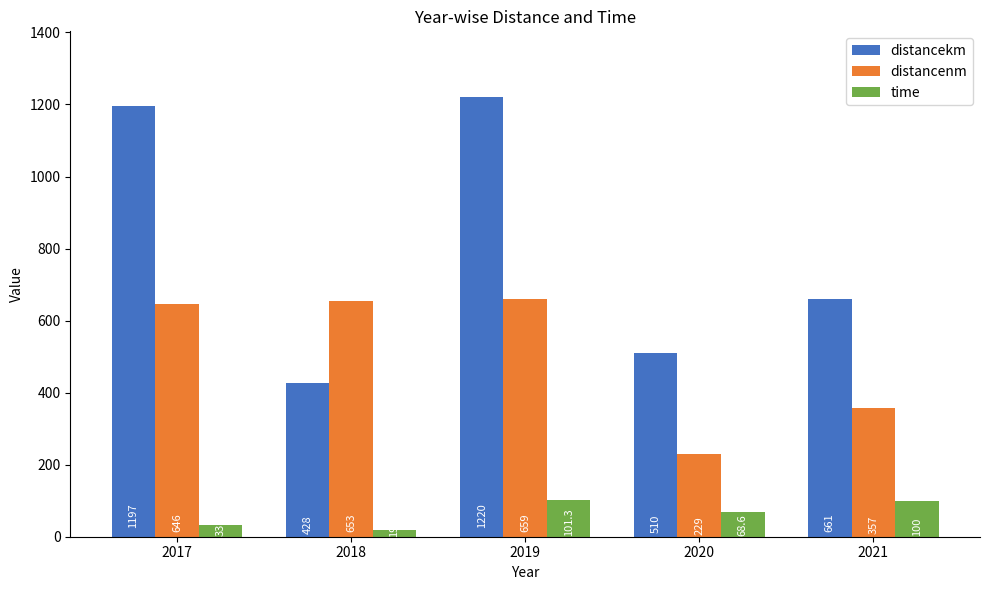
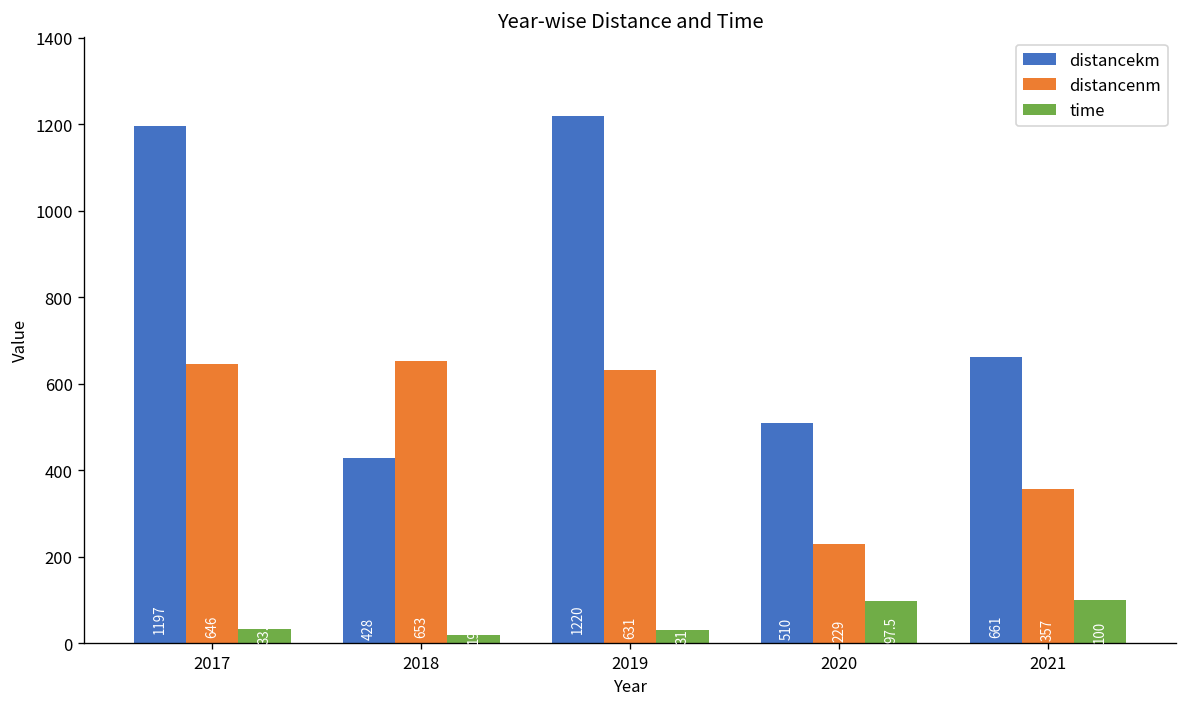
  {
    "distancekm": {
      "2017": 1197,
      "2018": 428,
      "2019": 1220,
      "2020": 510,
      "2021": 661
    },
    "distancenm": {
      "2017": 646,
      "2018": 653,
-     "2019": 659,
+     "2019": 631,
      "2020": 229,
      "2021": 357
    },
    "time": {
-     "2019": 100,
-     "2020": 68.6,
+     "2019": 30,
+     "2020": 97.5,
      "2021": 100
    }
  }
